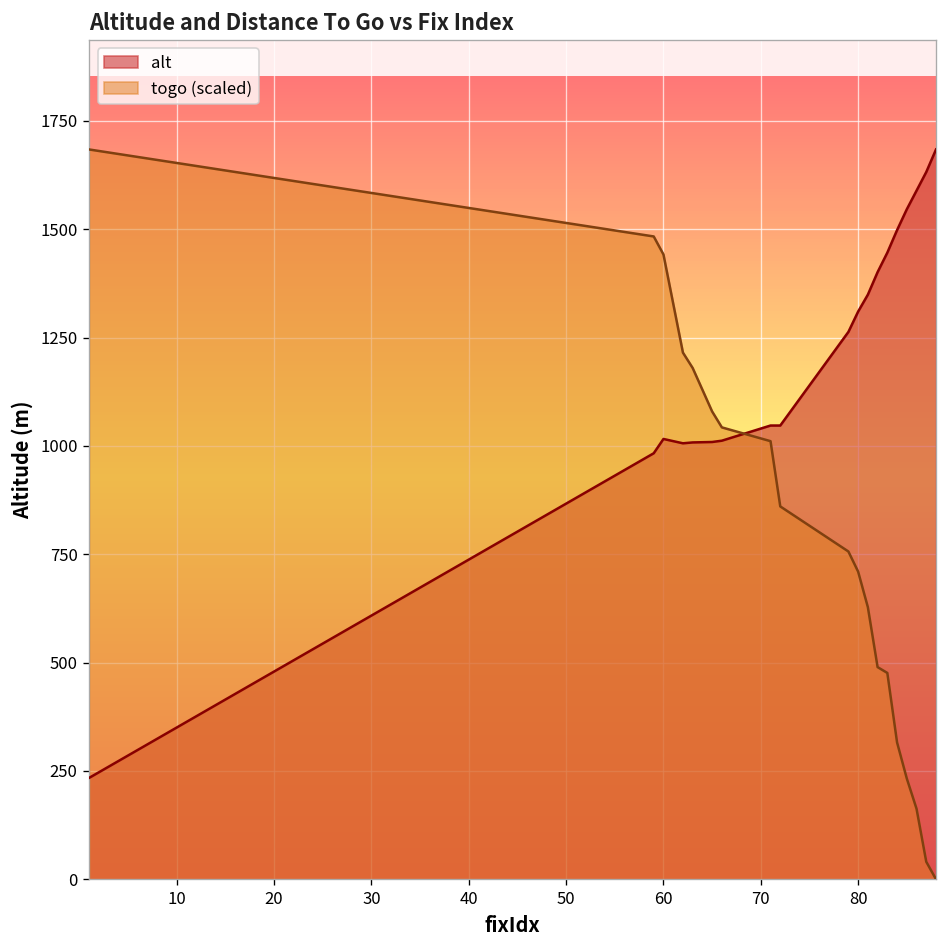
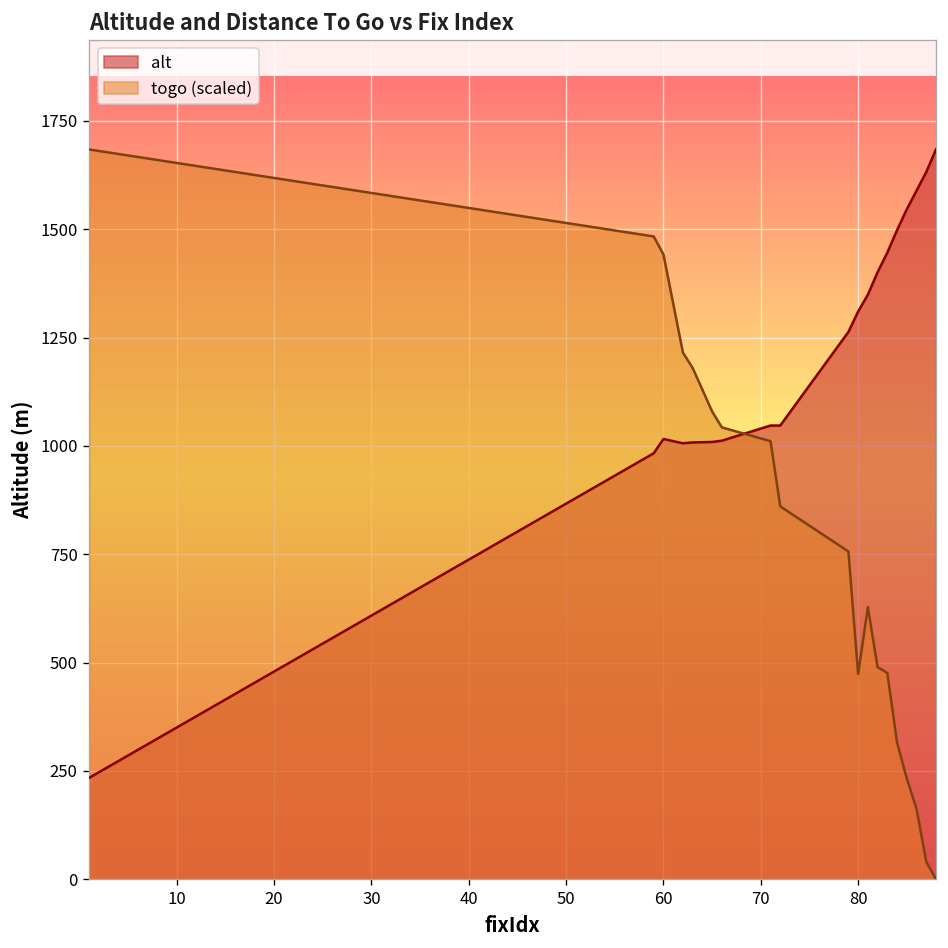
  {
    "alt": {
      "60": 1020,
      "80": 1310
    },
    "togo (scaled)": {
      "60": 1440,
-     "80": 710
+     "80": 470
    }
  }
